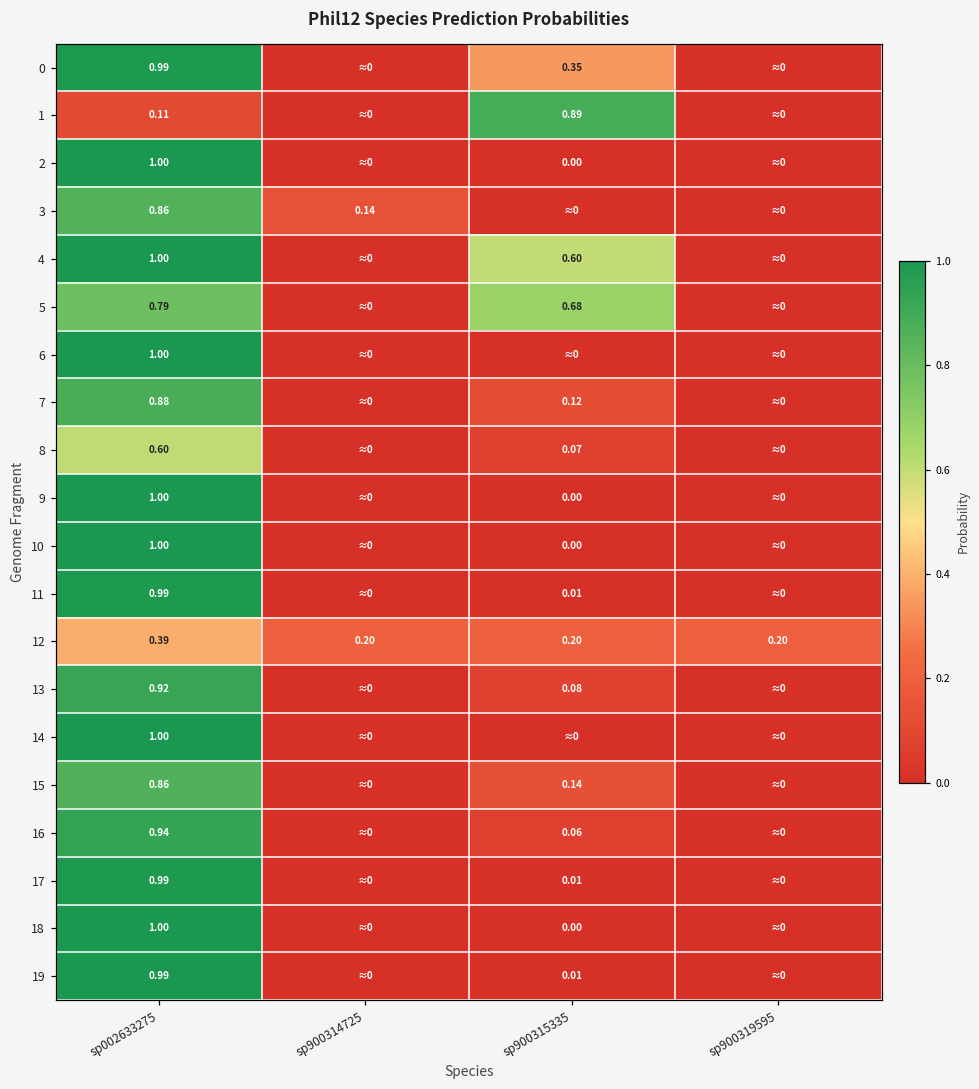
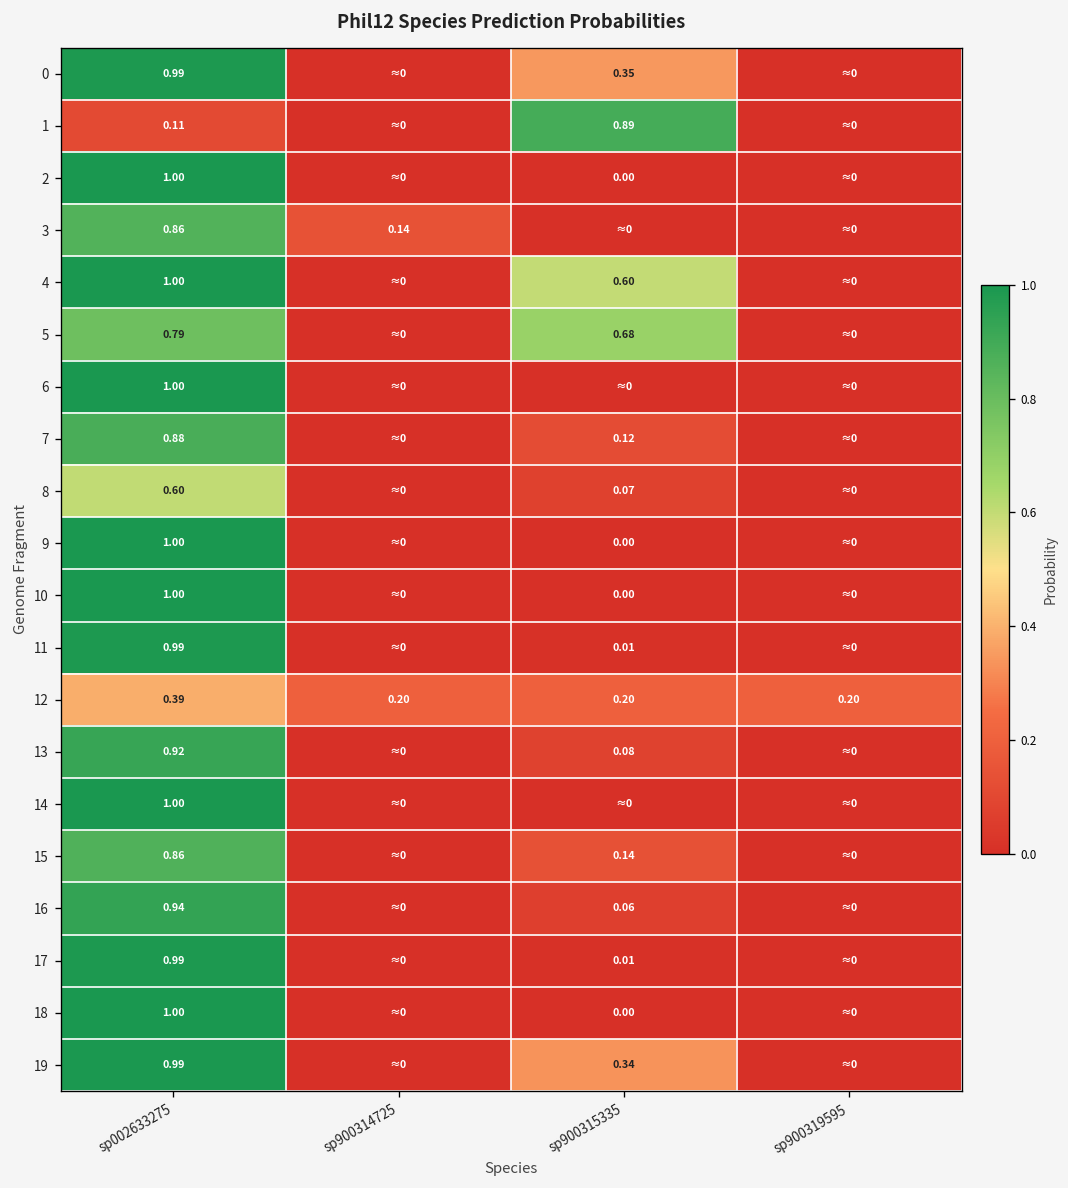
  {
    "0": {
      "sp002633275": 0.99,
      "sp900314725": 0,
      "sp900315335": 0.35,
      "sp900319595": 0
    },
    "1": {
      "sp002633275": 0.11,
      "sp900314725": 0,
      "sp900315335": 0.89,
      "sp900319595": 0
    },
    "2": {
      "sp002633275": 1.00,
      "sp900314725": 0,
      "sp900315335": 0.00,
      "sp900319595": 0
    },
    "3": {
      "sp002633275": 0.86,
      "sp900314725": 0.14,
      "sp900315335": 0,
      "sp900319595": 0
    },
    "4": {
      "sp002633275": 1.00,
      "sp900314725": 0,
      "sp900315335": 0.60,
      "sp900319595": 0
    },
    "5": {
      "sp002633275": 0.79,
      "sp900314725": 0,
      "sp900315335": 0.68,
      "sp900319595": 0
    },
    "6": {
      "sp002633275": 1.00,
      "sp900314725": 0,
      "sp900315335": 0,
      "sp900319595": 0
    },
    "7": {
      "sp002633275": 0.88,
      "sp900314725": 0,
      "sp900315335": 0.12,
      "sp900319595": 0
    },
    "8": {
      "sp002633275": 0.60,
      "sp900314725": 0,
      "sp900315335": 0.07,
      "sp900319595": 0
    },
    "9": {
      "sp002633275": 1.00,
      "sp900314725": 0,
      "sp900315335": 0.00,
      "sp900319595": 0
    },
    "10": {
      "sp002633275": 1.00,
      "sp900314725": 0,
      "sp900315335": 0.00,
      "sp900319595": 0
    },
    "11": {
      "sp002633275": 0.99,
      "sp900314725": 0,
      "sp900315335": 0.01,
      "sp900319595": 0
    },
    "12": {
      "sp002633275": 0.39,
      "sp900314725": 0.20,
      "sp900315335": 0.20,
      "sp900319595": 0.20
    },
    "13": {
      "sp002633275": 0.92,
      "sp900314725": 0,
      "sp900315335": 0.08,
      "sp900319595": 0
    },
    "14": {
      "sp002633275": 1.00,
      "sp900314725": 0,
      "sp900315335": 0,
      "sp900319595": 0
    },
    "15": {
      "sp002633275": 0.86,
      "sp900314725": 0,
      "sp900315335": 0.14,
      "sp900319595": 0
    },
    "16": {
      "sp002633275": 0.94,
      "sp900314725": 0,
      "sp900315335": 0.06,
      "sp900319595": 0
    },
    "17": {
      "sp002633275": 0.99,
      "sp900314725": 0,
      "sp900315335": 0.01,
      "sp900319595": 0
    },
    "18": {
      "sp002633275": 1.00,
      "sp900314725": 0,
      "sp900315335": 0.00,
      "sp900319595": 0
    },
    "19": {
      "sp002633275": 0.99,
      "sp900314725": 0,
-     "sp900315335": 0.01,
+     "sp900315335": 0.34,
      "sp900319595": 0
    }
  }
